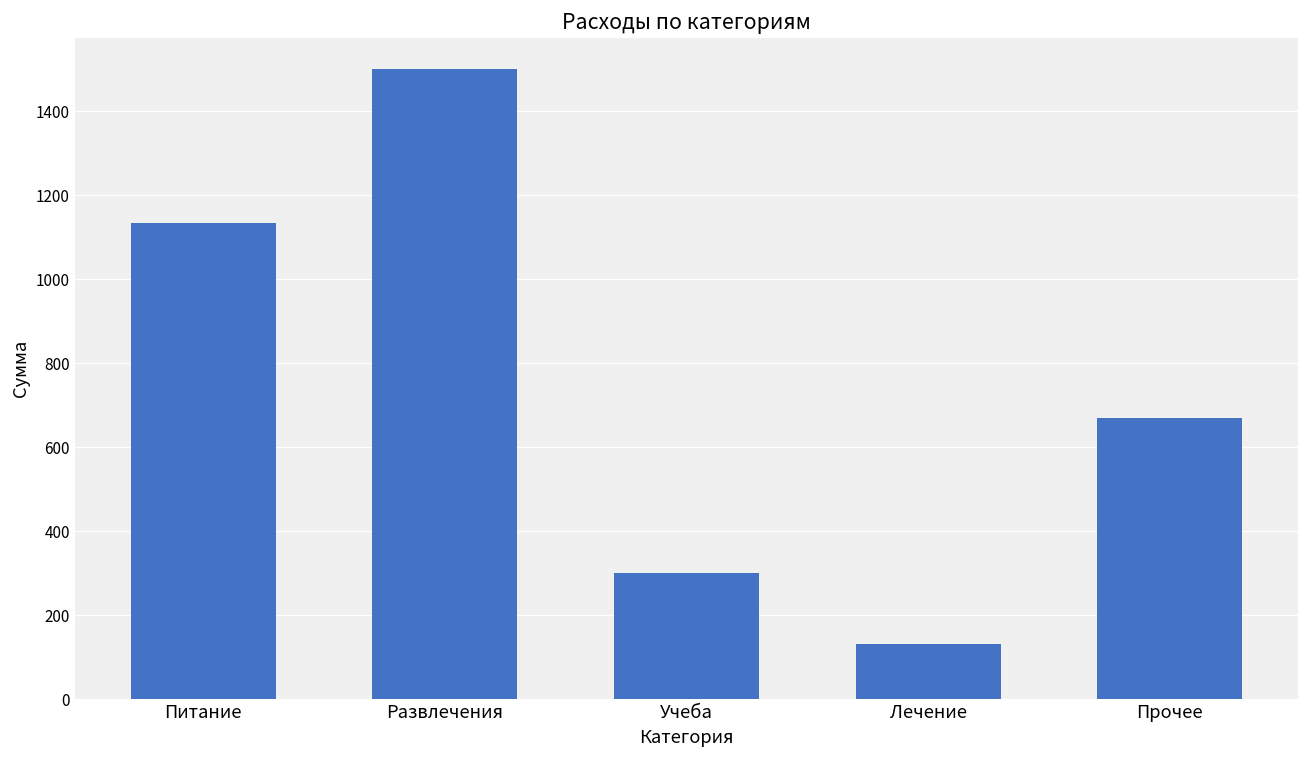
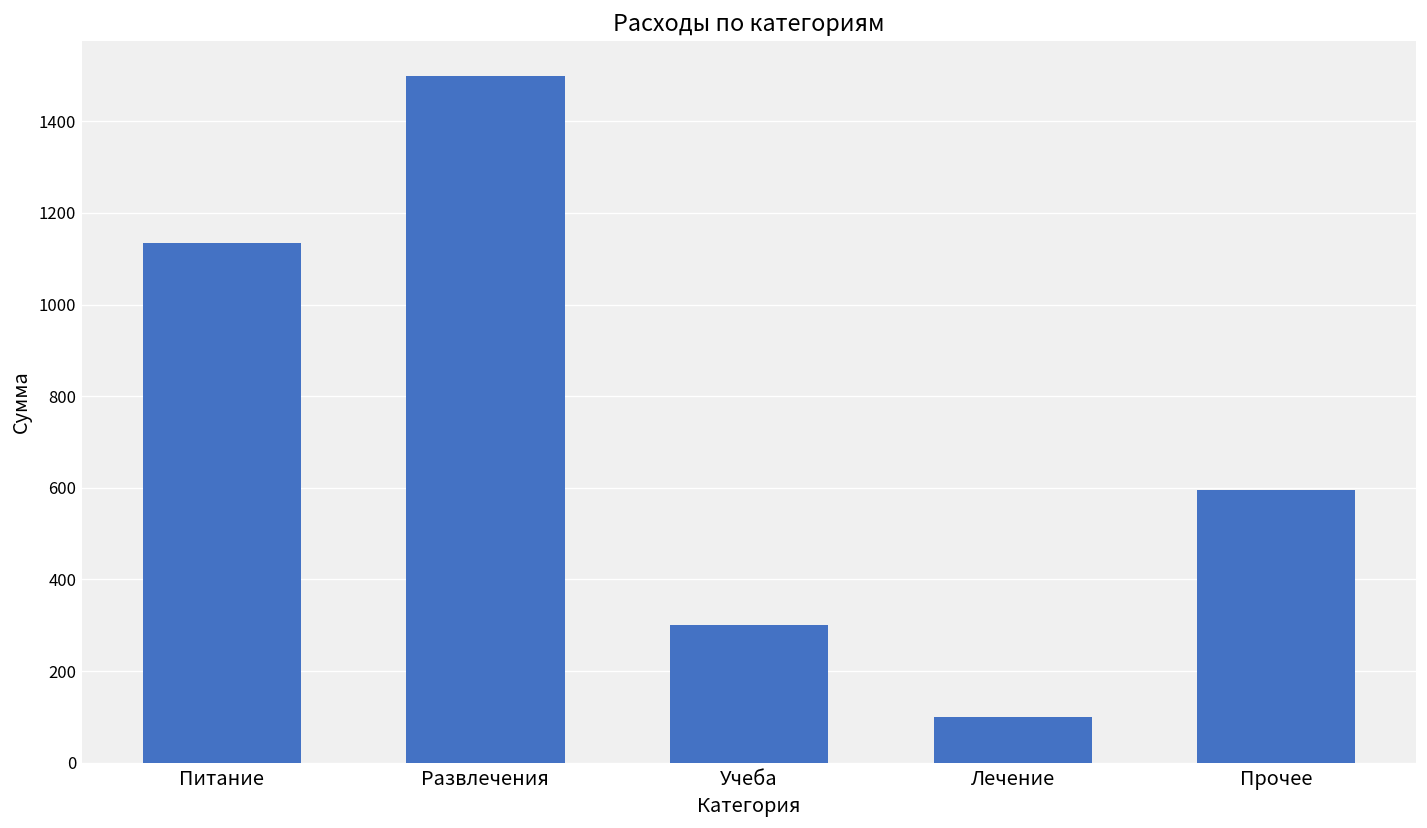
  {
    "Питание": 1130,
    "Развлечения": 1500,
    "Учеба": 300,
-   "Лечение": 130,
-   "Прочее": 670
+   "Лечение": 100,
+   "Прочее": 600
  }
